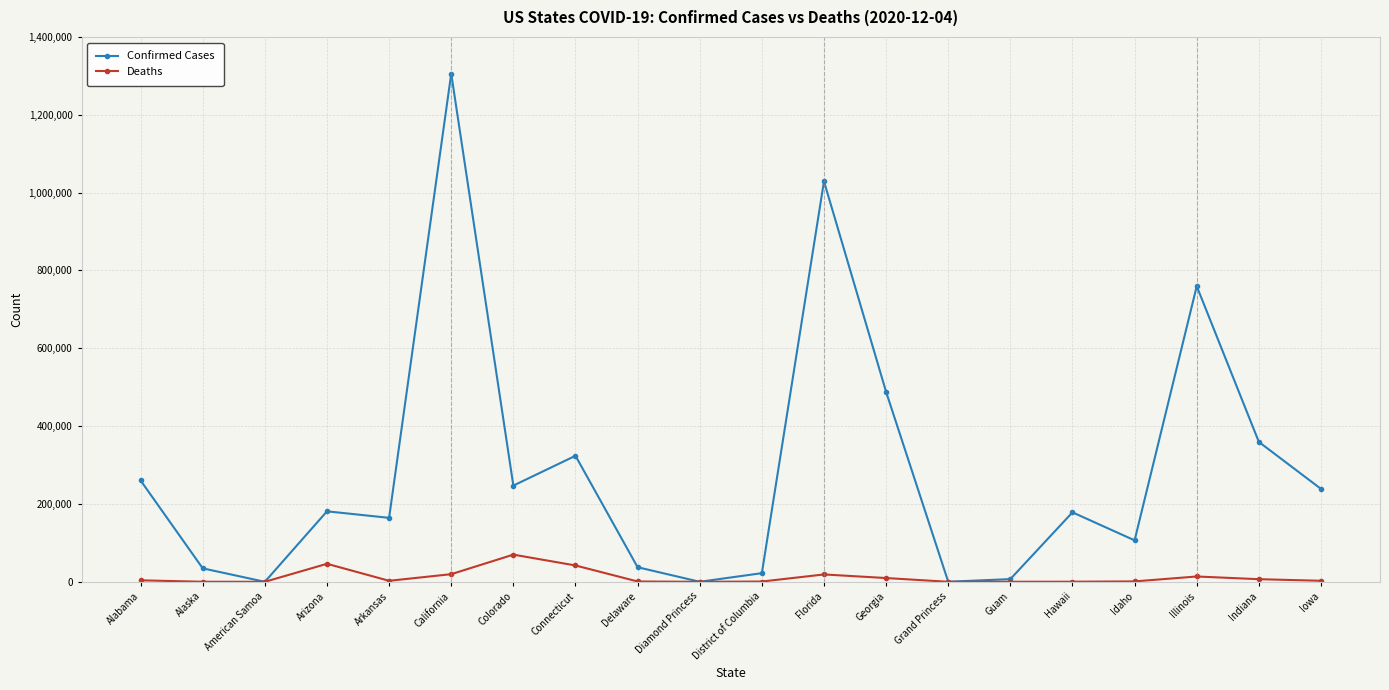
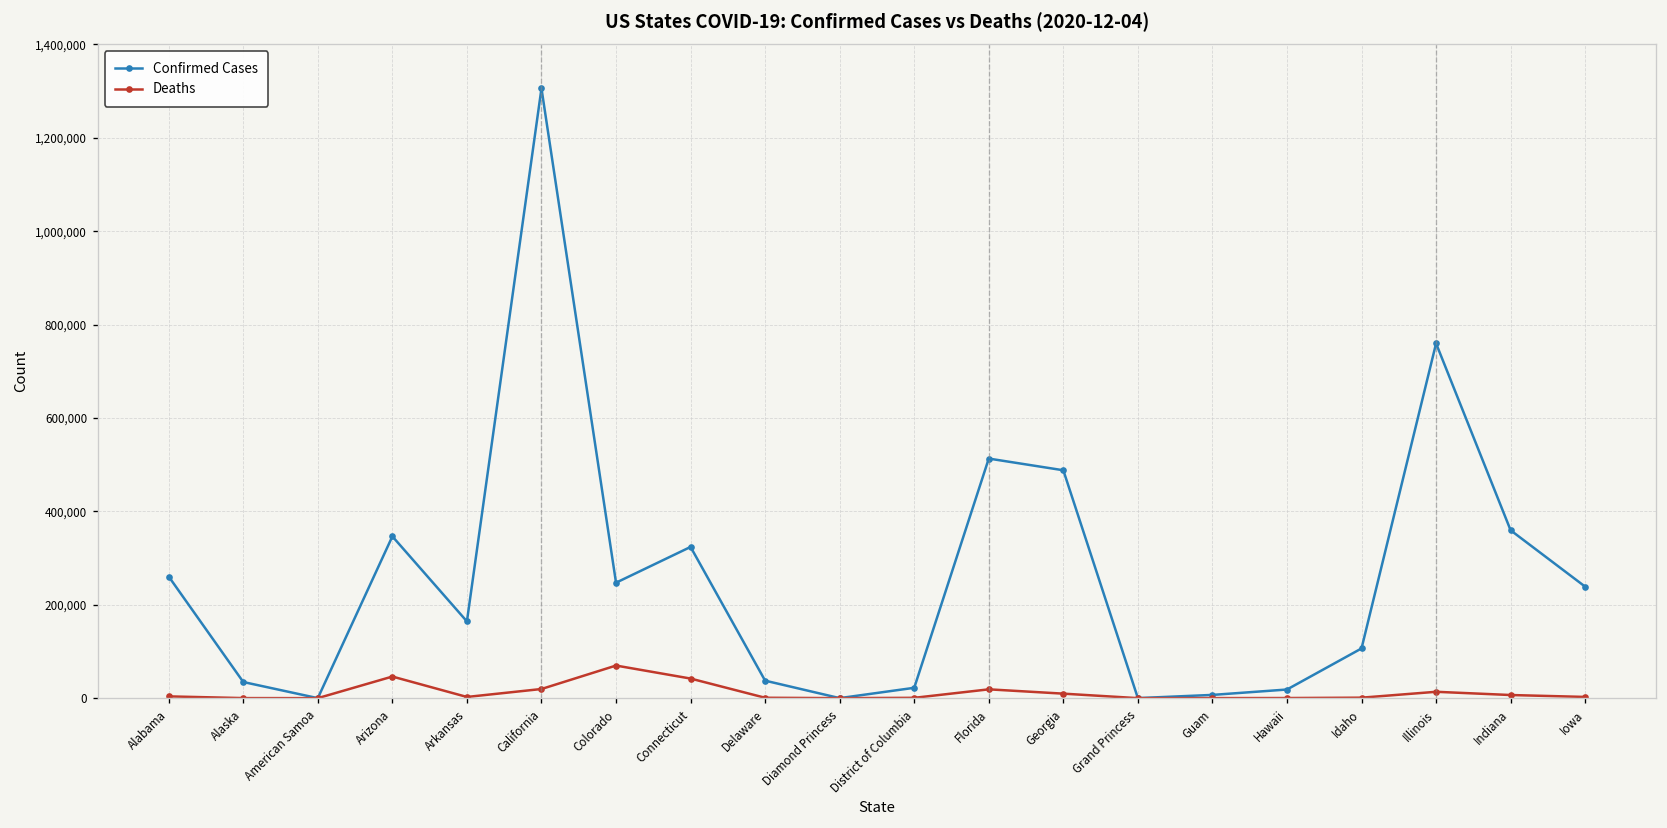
  {
    "Confirmed Cases": {
      "Alabama": "260,000",
      "Alaska": "30,000",
-     "Arizona": "180,000",
+     "Arizona": "350,000",
      "Arkansas": "160,000",
      "California": "1,310,000",
      "Colorado": "250,000",
      "Connecticut": "320,000",
      "Delaware": "40,000",
      "District of Columbia": "20,000",
-     "Florida": "1,030,000",
+     "Florida": "510,000",
      "Georgia": "490,000",
      "Guam": "10,000",
-     "Hawaii": "180,000",
+     "Hawaii": "20,000",
      "Idaho": "110,000",
      "Illinois": "760,000",
      "Indiana": "360,000",
      "Iowa": "240,000"
    },
    "Deaths": {
      "Alabama": "0",
      "Alaska": "0",
      "Arizona": "50,000",
      "Arkansas": "0",
      "California": "20,000",
      "Colorado": "70,000",
      "Connecticut": "40,000",
      "Delaware": "0",
      "District of Columbia": "0",
      "Florida": "20,000",
      "Georgia": "10,000",
      "Guam": "0",
      "Hawaii": "0",
      "Idaho": "0",
      "Illinois": "10,000",
      "Indiana": "10,000",
      "Iowa": "0"
    }
  }
